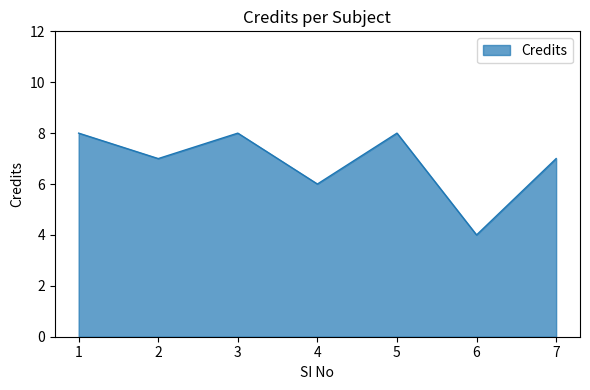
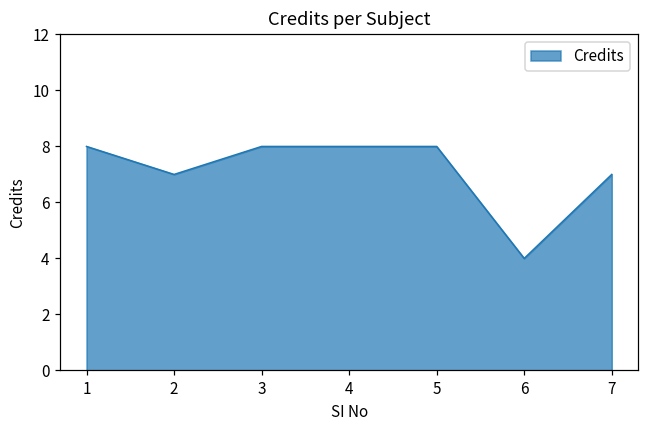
  {
    "1": 8,
    "2": 7,
    "3": 8,
-   "4": 6,
+   "4": 8,
    "5": 8,
    "6": 4,
    "7": 7
  }
